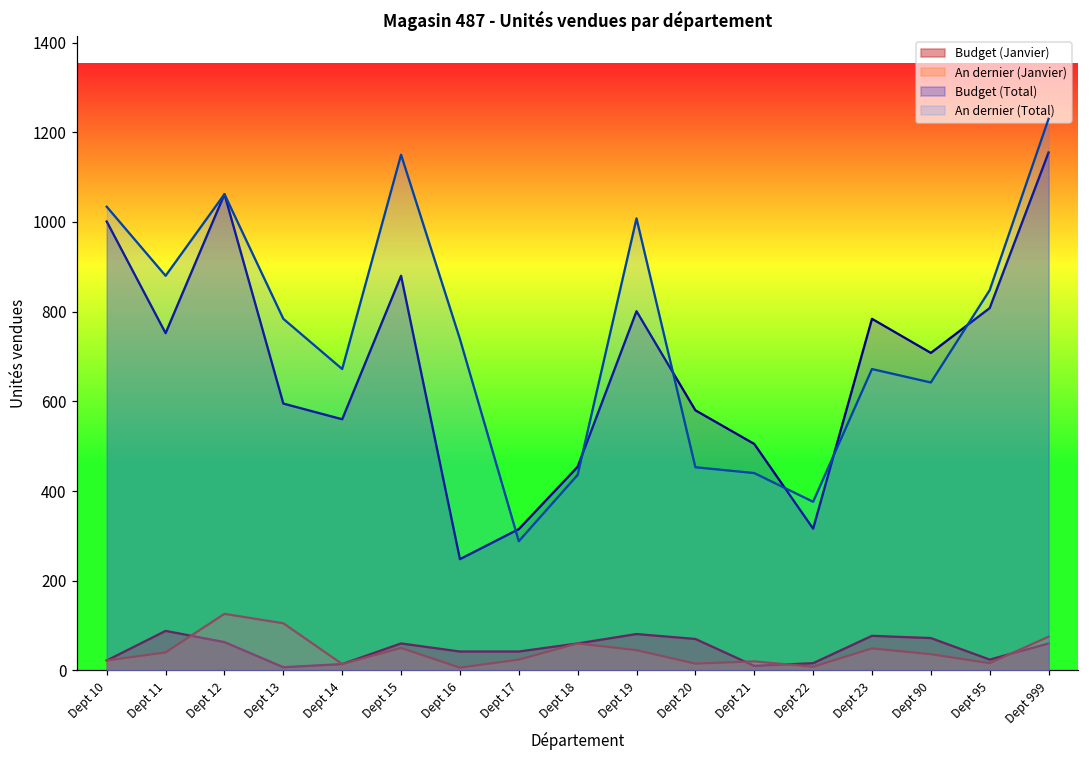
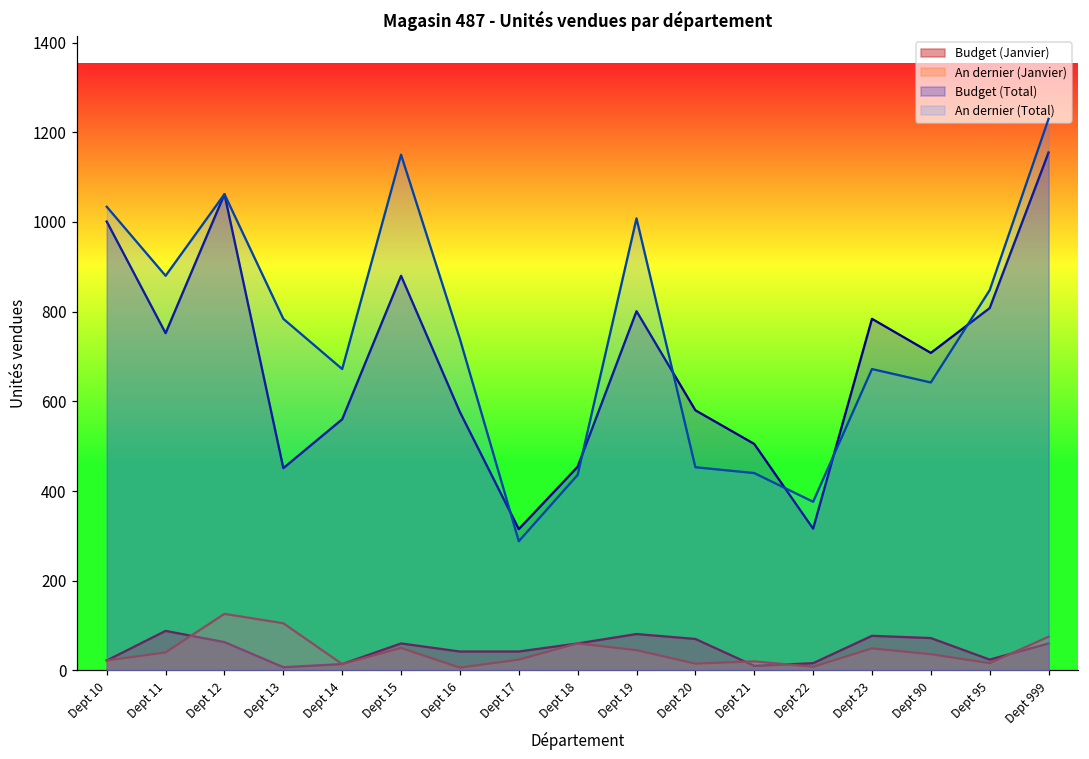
  {
    "Budget (Janvier)": {
      "Dept 11": 90,
      "Dept 12": 60,
      "Dept 13": 10,
      "Dept 15": 60,
      "Dept 16": 40,
      "Dept 17": 40,
      "Dept 19": 80,
      "Dept 20": 70,
      "Dept 21": 10,
      "Dept 22": 20,
      "Dept 23": 80,
      "Dept 90": 70,
      "Dept 95": 20,
      "Dept 999": 60
    },
    "An dernier (Janvier)": {
      "Dept 11": 40,
      "Dept 12": 130,
      "Dept 13": 110,
      "Dept 15": 50,
      "Dept 16": 10,
      "Dept 17": 20,
      "Dept 19": 50,
      "Dept 20": 20,
      "Dept 21": 20,
      "Dept 22": 10,
      "Dept 23": 50,
      "Dept 90": 40,
      "Dept 95": 20,
      "Dept 999": 80
    },
    "Budget (Total)": {
      "Dept 10": 1000,
      "Dept 11": 750,
-     "Dept 13": 600,
+     "Dept 13": 450,
      "Dept 14": 560,
      "Dept 15": 880,
-     "Dept 16": 250,
+     "Dept 16": 580,
      "Dept 17": 320,
      "Dept 18": 450,
      "Dept 19": 800,
      "Dept 20": 580,
      "Dept 21": 510,
      "Dept 22": 320,
      "Dept 23": 780,
      "Dept 90": 710,
      "Dept 95": 810,
      "Dept 999": 1160
    },
    "An dernier (Total)": {
      "Dept 10": 1030,
      "Dept 11": 880,
      "Dept 13": 780,
      "Dept 14": 670,
      "Dept 15": 1150,
      "Dept 16": 740,
      "Dept 17": 290,
      "Dept 18": 440,
      "Dept 19": 1010,
      "Dept 20": 450,
      "Dept 21": 440,
      "Dept 22": 380,
      "Dept 23": 670,
      "Dept 90": 640,
      "Dept 95": 850,
      "Dept 999": 1230
    }
  }
